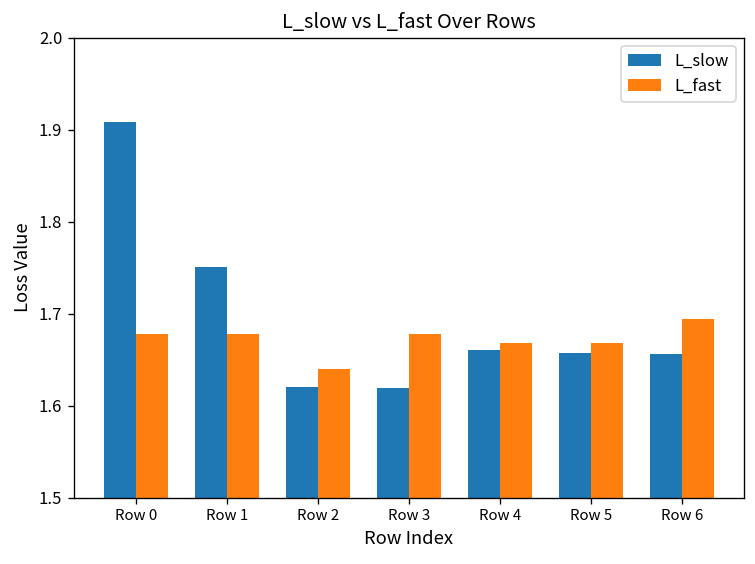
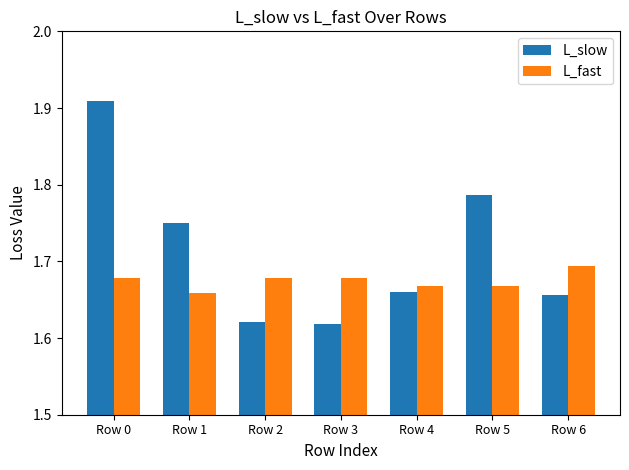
  {
    "L_slow": {
      "Row 0": 1.91,
      "Row 1": 1.75,
      "Row 2": 1.62,
      "Row 3": 1.62,
      "Row 4": 1.66,
-     "Row 5": 1.66,
+     "Row 5": 1.79,
      "Row 6": 1.66
    },
    "L_fast": {
      "Row 0": 1.68,
-     "Row 1": 1.68,
-     "Row 2": 1.64,
+     "Row 1": 1.66,
+     "Row 2": 1.68,
      "Row 3": 1.68,
      "Row 4": 1.67,
      "Row 5": 1.67,
      "Row 6": 1.69
    }
  }
